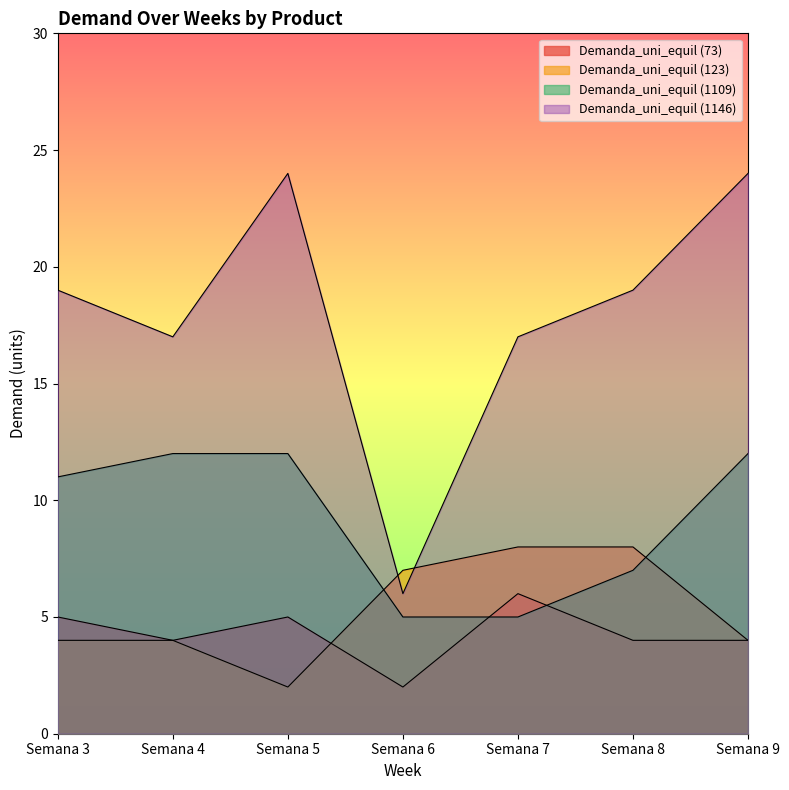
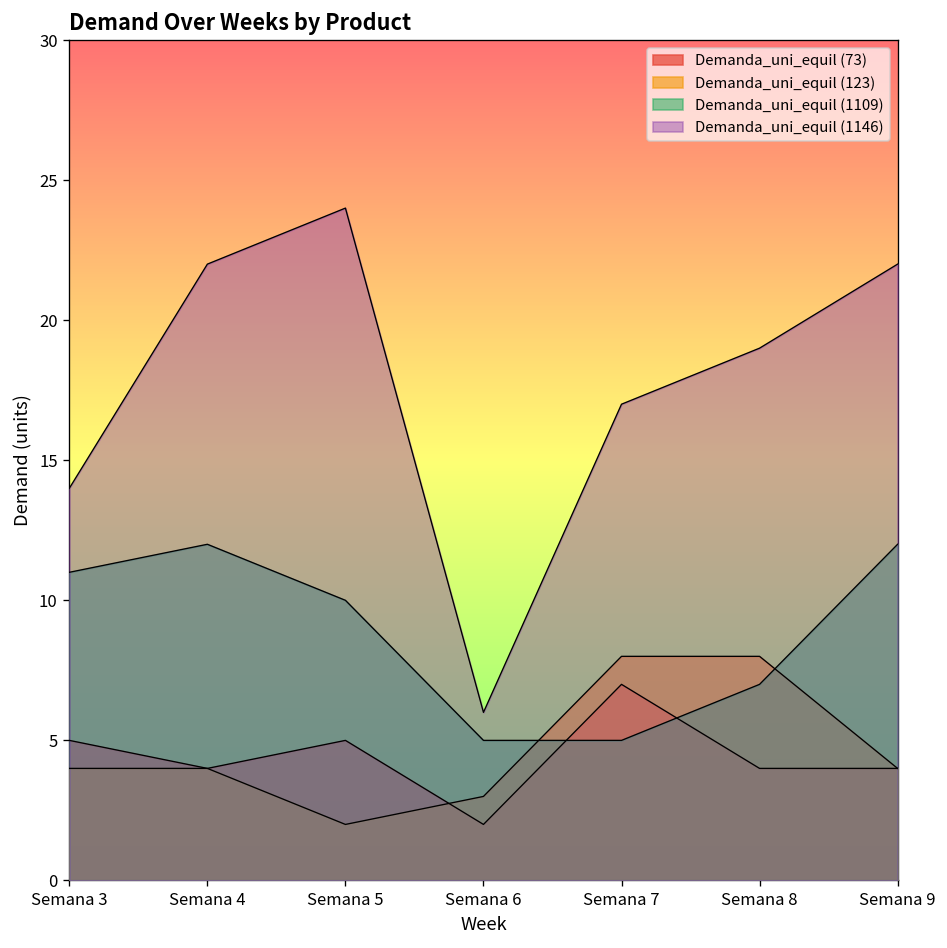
  {
    "Demanda_uni_equil (73)": {
      "Semana 3": 5,
      "Semana 5": 5,
      "Semana 6": 2,
-     "Semana 7": 6,
+     "Semana 7": 7,
      "Semana 8": 4
    },
    "Demanda_uni_equil (123)": {
      "Semana 3": 4,
      "Semana 5": 2,
-     "Semana 6": 7,
+     "Semana 6": 3,
      "Semana 7": 8,
      "Semana 8": 8
    },
    "Demanda_uni_equil (1109)": {
      "Semana 3": 11,
      "Semana 4": 12,
-     "Semana 5": 12,
+     "Semana 5": 10,
      "Semana 6": 5,
      "Semana 7": 5,
      "Semana 8": 7,
      "Semana 9": 12
    },
    "Demanda_uni_equil (1146)": {
-     "Semana 3": 19,
-     "Semana 4": 17,
+     "Semana 3": 14,
+     "Semana 4": 22,
      "Semana 5": 24,
      "Semana 6": 6,
      "Semana 7": 17,
      "Semana 8": 19,
-     "Semana 9": 24
+     "Semana 9": 22
    }
  }
